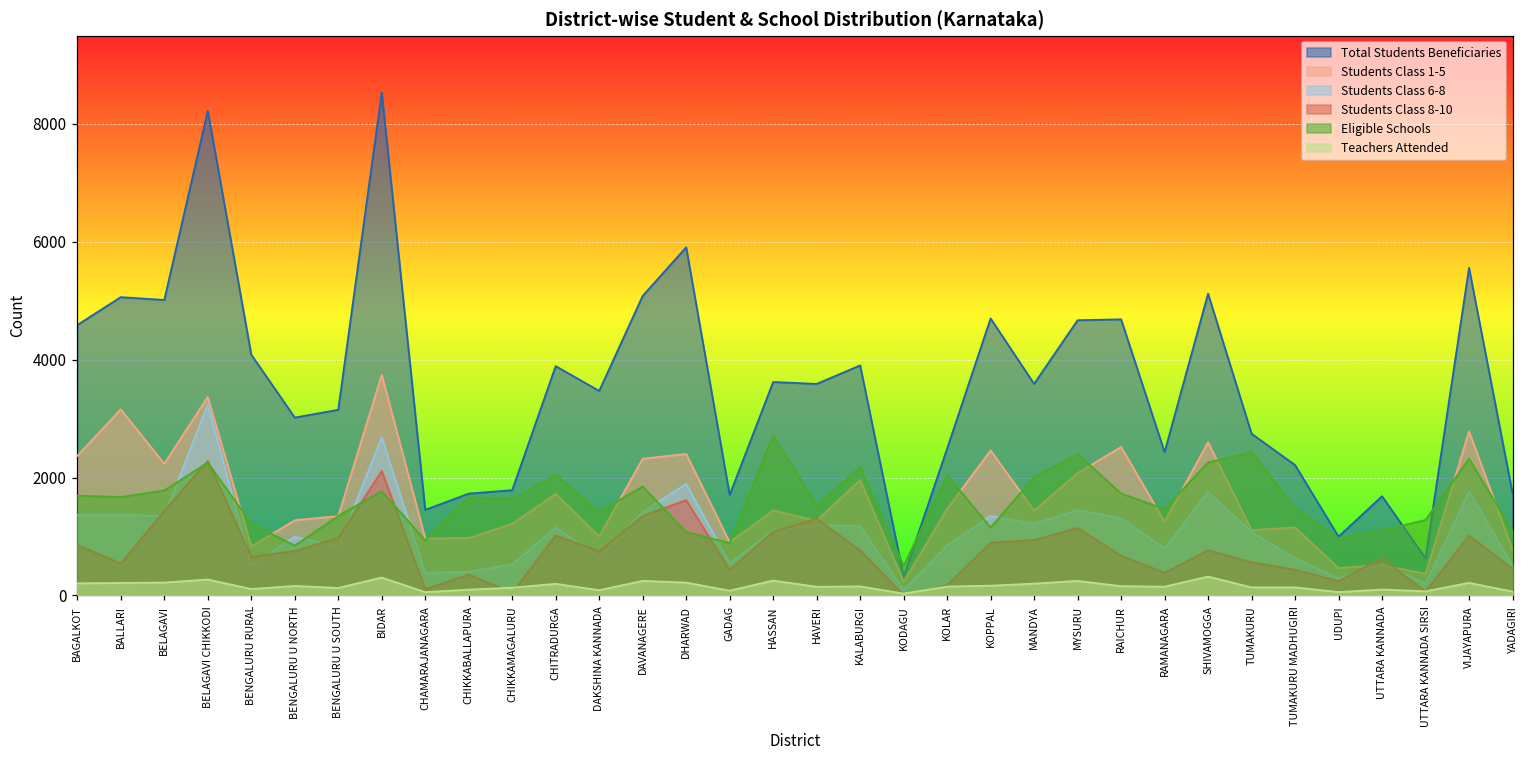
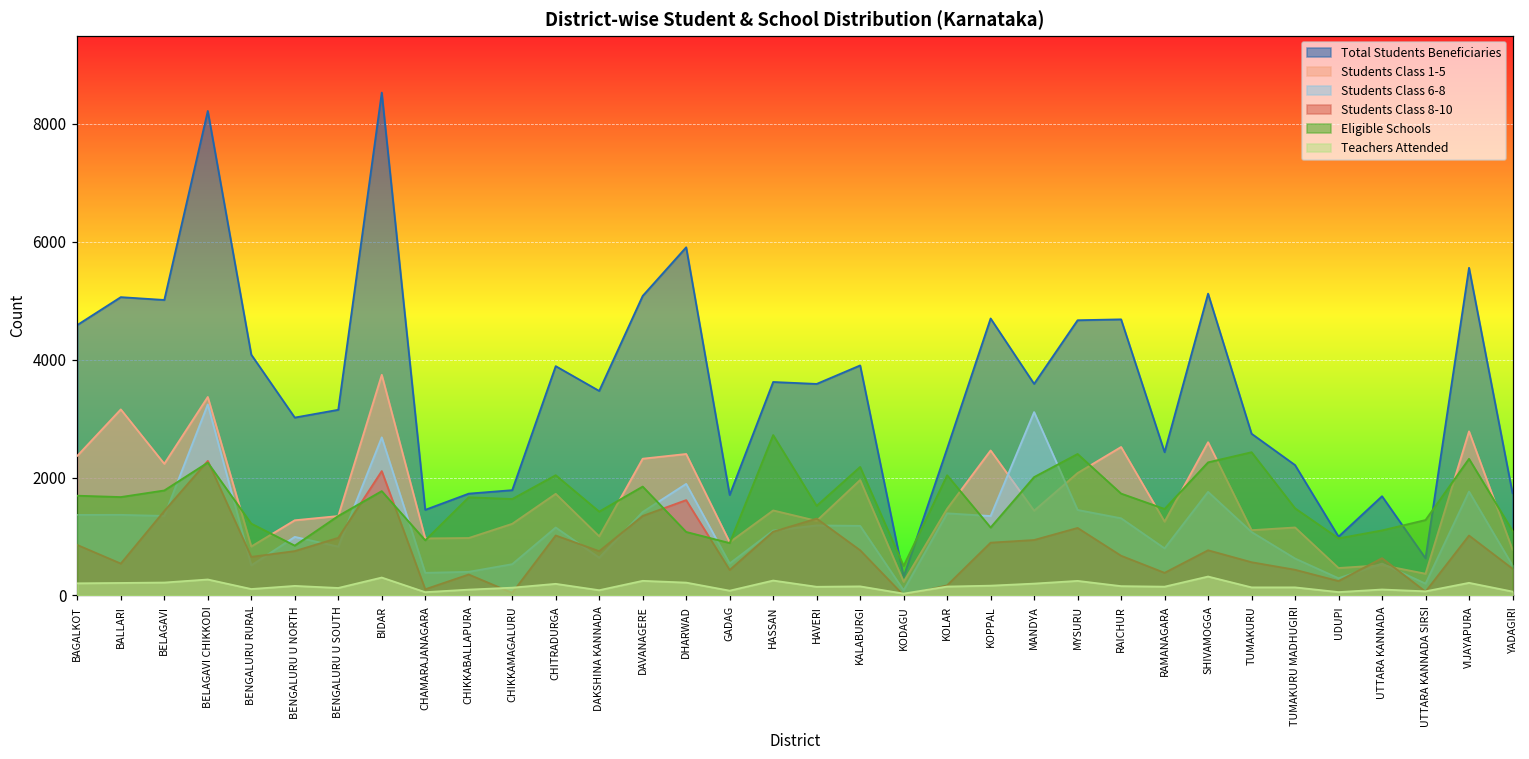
  {
    "Total Students Beneficiaries": {
      "BAGALKOT": 4600,
      "BALLARI": 5100,
      "BELAGAVI": 5000,
      "BELAGAVI CHIKKODI": 8200,
      "BENGALURU RURAL": 4100,
      "BENGALURU U NORTH": 3000,
      "BENGALURU U SOUTH": 3100,
      "BIDAR": 8500,
      "CHAMARAJANAGARA": 1500,
      "CHIKKABALLAPURA": 1700,
      "CHIKKAMAGALURU": 1800,
      "CHITRADURGA": 3900,
      "DAKSHINA KANNADA": 3500,
      "DAVANAGERE": 5100,
      "DHARWAD": 5900,
      "GADAG": 1700,
      "HASSAN": 3600,
      "HAVERI": 3600,
      "KALABURGI": 3900,
      "KODAGU": 300,
      "KOLAR": 2500,
      "KOPPAL": 4700,
      "MANDYA": 3600,
      "MYSURU": 4700,
      "RAICHUR": 4700,
      "RAMANAGARA": 2400,
      "SHIVAMOGGA": 5100,
      "TUMAKURU": 2700,
      "TUMAKURU MADHUGIRI": 2200,
      "UTTARA KANNADA": 1700,
      "UTTARA KANNADA SIRSI": 600,
      "VIJAYAPURA": 5600,
      "YADAGIRI": 1700
    },
    "Students Class 1-5": {
      "BAGALKOT": 2400,
      "BALLARI": 3200,
      "BELAGAVI": 2200,
      "BELAGAVI CHIKKODI": 3400,
      "BENGALURU RURAL": 800,
      "BENGALURU U NORTH": 1300,
      "BIDAR": 3700,
      "CHIKKABALLAPURA": 1000,
      "CHIKKAMAGALURU": 1200,
      "CHITRADURGA": 1700,
      "DAKSHINA KANNADA": 1000,
      "DAVANAGERE": 2300,
      "DHARWAD": 2400,
      "HASSAN": 1400,
      "KALABURGI": 2000,
      "KODAGU": 200,
      "KOLAR": 1500,
      "KOPPAL": 2500,
      "MANDYA": 1400,
      "MYSURU": 2100,
      "RAICHUR": 2500,
      "RAMANAGARA": 1300,
      "SHIVAMOGGA": 2600,
      "TUMAKURU MADHUGIRI": 1200,
      "UDUPI": 500,
      "UTTARA KANNADA SIRSI": 400,
      "VIJAYAPURA": 2800,
      "YADAGIRI": 800
    },
    "Students Class 6-8": {
      "BAGALKOT": 1400,
      "BALLARI": 1400,
      "BELAGAVI": 1300,
      "BELAGAVI CHIKKODI": 3200,
      "BENGALURU RURAL": 500,
      "BENGALURU U NORTH": 1000,
      "BENGALURU U SOUTH": 800,
      "BIDAR": 2700,
      "CHAMARAJANAGARA": 400,
      "CHIKKAMAGALURU": 500,
      "CHITRADURGA": 1200,
      "DAKSHINA KANNADA": 600,
      "DAVANAGERE": 1400,
      "DHARWAD": 1900,
      "GADAG": 500,
      "HAVERI": 1200,
      "KALABURGI": 1200,
      "KODAGU": 100,
-     "KOLAR": 900,
+     "KOLAR": 1400,
      "KOPPAL": 1300,
-     "MANDYA": 1200,
+     "MANDYA": 3100,
      "MYSURU": 1400,
      "RAICHUR": 1300,
      "RAMANAGARA": 800,
      "SHIVAMOGGA": 1800,
      "TUMAKURU MADHUGIRI": 600,
      "UDUPI": 300,
      "UTTARA KANNADA SIRSI": 200,
      "VIJAYAPURA": 1800,
      "YADAGIRI": 500
    },
    "Students Class 8-10": {
      "BAGALKOT": 900,
      "BALLARI": 500,
      "BELAGAVI": 1400,
      "BENGALURU RURAL": 700,
      "BENGALURU U NORTH": 800,
      "BENGALURU U SOUTH": 1000,
      "BIDAR": 2100,
      "CHAMARAJANAGARA": 100,
      "CHIKKAMAGALURU": 0,
      "CHITRADURGA": 1000,
      "DAKSHINA KANNADA": 800,
      "DAVANAGERE": 1300,
      "DHARWAD": 1600,
      "GADAG": 400,
      "KALABURGI": 800,
      "KOPPAL": 900,
      "MANDYA": 900,
      "MYSURU": 1100,
      "RAICHUR": 700,
      "RAMANAGARA": 400,
      "SHIVAMOGGA": 800,
      "TUMAKURU": 600,
      "TUMAKURU MADHUGIRI": 400,
      "UDUPI": 200,
      "UTTARA KANNADA": 600,
      "VIJAYAPURA": 1000,
      "YADAGIRI": 500
    },
    "Eligible Schools": {
      "BAGALKOT": 1700,
      "BALLARI": 1700,
      "BELAGAVI": 1800,
      "BENGALURU RURAL": 1200,
      "BENGALURU U NORTH": 800,
      "BIDAR": 1800,
      "CHIKKABALLAPURA": 1700,
      "CHIKKAMAGALURU": 1600,
      "CHITRADURGA": 2000,
      "DAKSHINA KANNADA": 1400,
      "DAVANAGERE": 1800,
      "DHARWAD": 1100,
      "HASSAN": 2700,
      "HAVERI": 1500,
      "KALABURGI": 2200,
      "KODAGU": 500,
      "KOLAR": 2000,
      "KOPPAL": 1200,
      "MANDYA": 2000,
      "MYSURU": 2400,
      "RAICHUR": 1700,
      "RAMANAGARA": 1500,
      "SHIVAMOGGA": 2300,
      "TUMAKURU": 2400,
      "TUMAKURU MADHUGIRI": 1500,
      "UTTARA KANNADA": 1100,
      "UTTARA KANNADA SIRSI": 1300,
      "VIJAYAPURA": 2300,
      "YADAGIRI": 1100
    },
    "Teachers Attended": {
      "BAGALKOT": 200,
      "BALLARI": 200,
      "BELAGAVI": 200,
      "BELAGAVI CHIKKODI": 300,
      "BENGALURU RURAL": 100,
      "BENGALURU U NORTH": 200,
      "BENGALURU U SOUTH": 100,
      "BIDAR": 300,
      "CHAMARAJANAGARA": 100,
      "CHIKKABALLAPURA": 100,
      "CHIKKAMAGALURU": 100,
      "CHITRADURGA": 200,
      "DAKSHINA KANNADA": 100,
      "DAVANAGERE": 200,
      "DHARWAD": 200,
      "GADAG": 100,
      "HASSAN": 300,
      "HAVERI": 100,
      "KALABURGI": 200,
      "KOPPAL": 200,
      "MANDYA": 200,
      "MYSURU": 200,
      "RAICHUR": 200,
      "RAMANAGARA": 100,
      "SHIVAMOGGA": 300,
      "TUMAKURU": 100,
      "TUMAKURU MADHUGIRI": 100,
      "UDUPI": 100,
      "UTTARA KANNADA": 100,
      "VIJAYAPURA": 200,
      "YADAGIRI": 100
    }
  }
